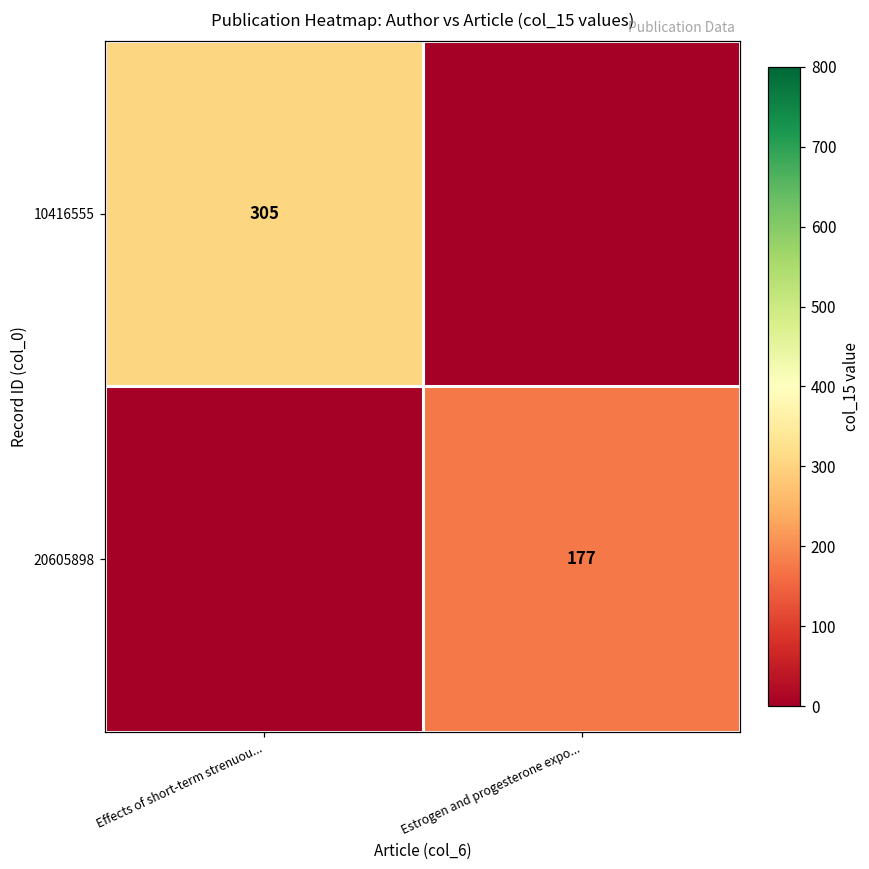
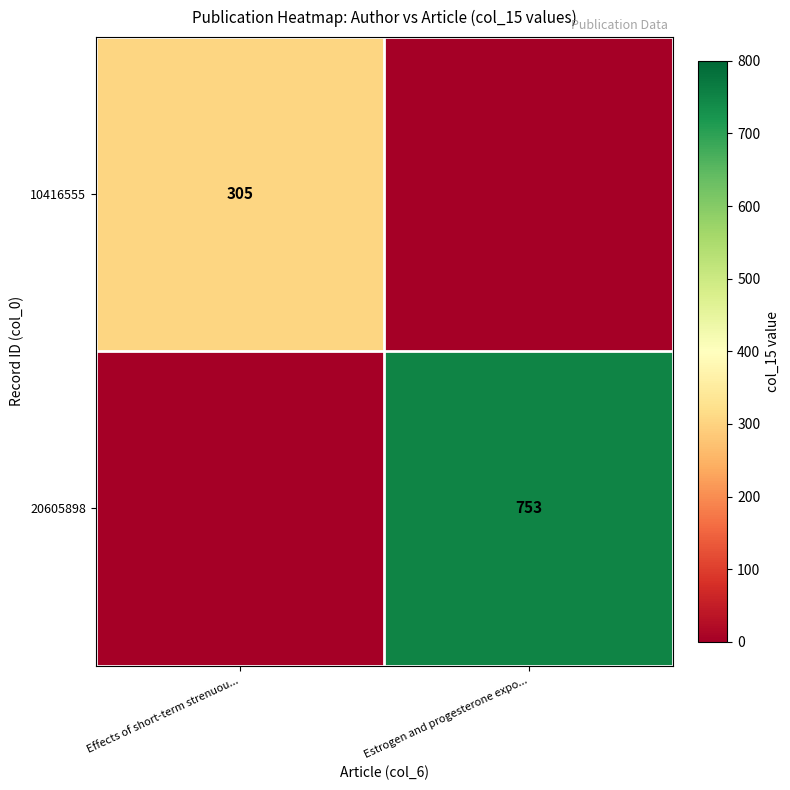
  {
    "10416555": {
      "Effects of short-term strenuou...": 305
    },
    "20605898": {
-     "Estrogen and progesterone expo...": 177
+     "Estrogen and progesterone expo...": 753
    }
  }
